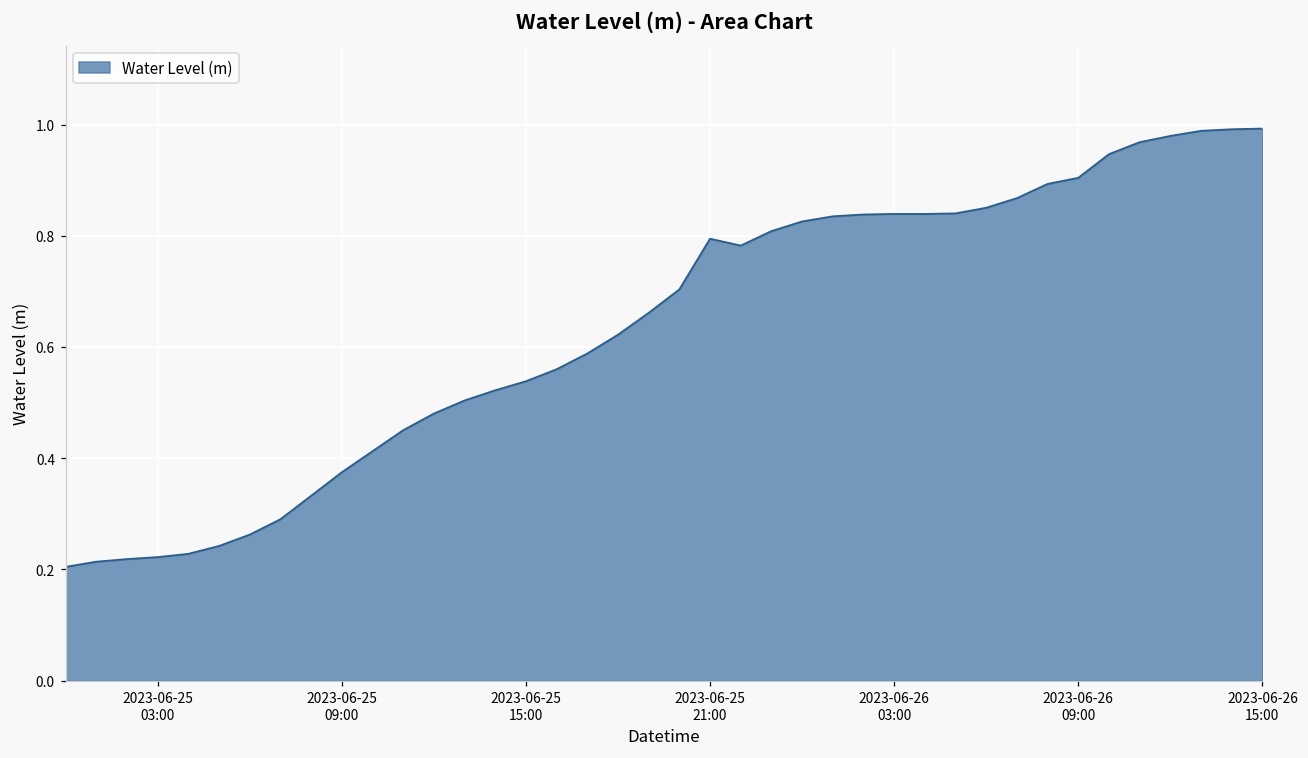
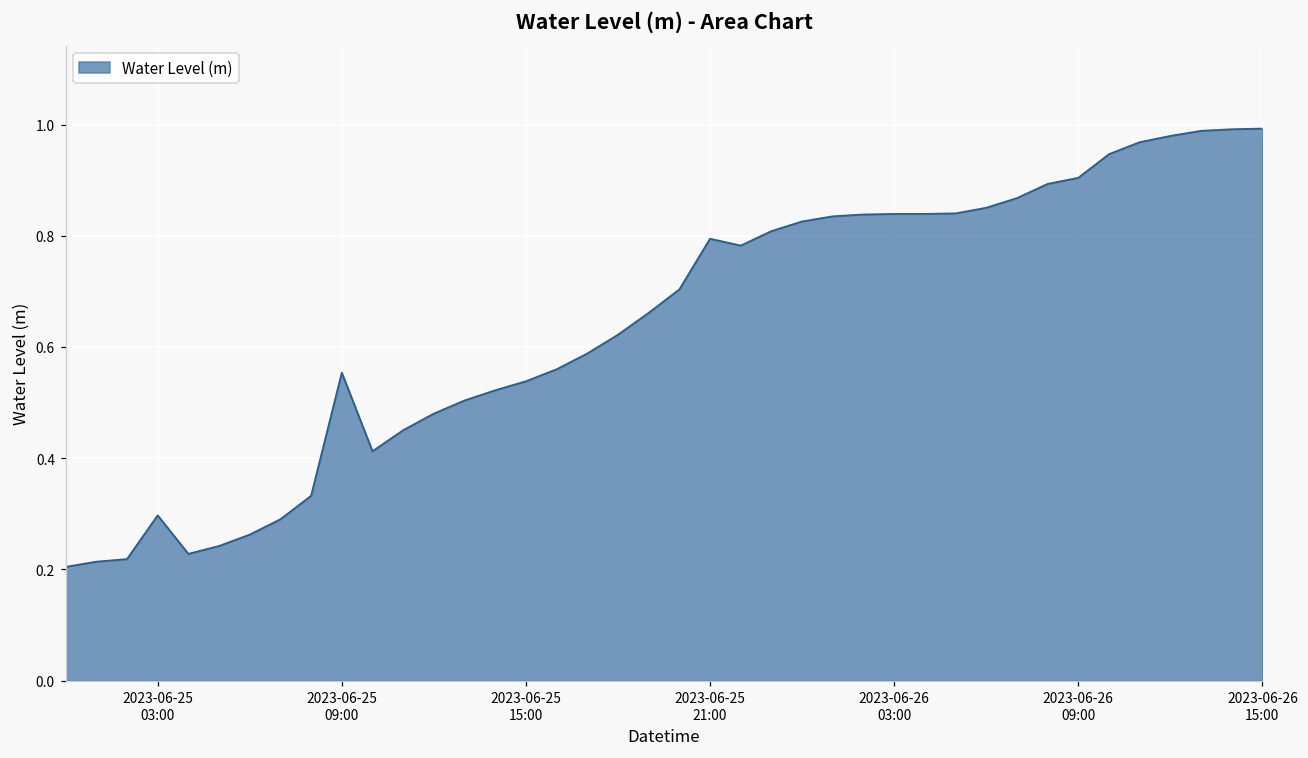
  {
-   "2023-06-25 03:00": 0.22,
-   "2023-06-25 09:00": 0.37,
+   "2023-06-25 03:00": 0.30,
+   "2023-06-25 09:00": 0.55,
    "2023-06-25 15:00": 0.54,
    "2023-06-25 21:00": 0.79,
    "2023-06-26 03:00": 0.84,
    "2023-06-26 09:00": 0.90,
    "2023-06-26 15:00": 0.99
  }
